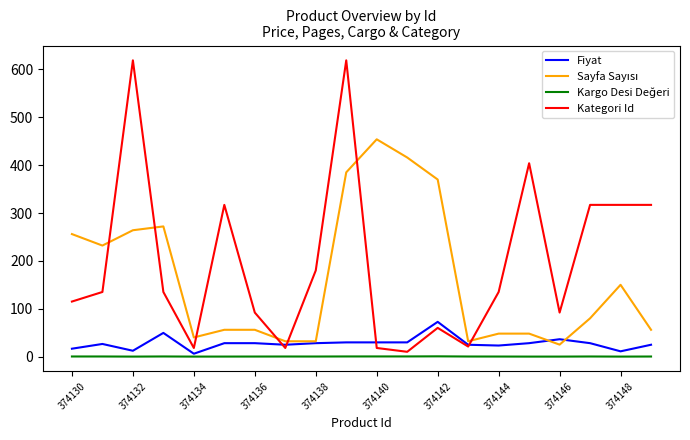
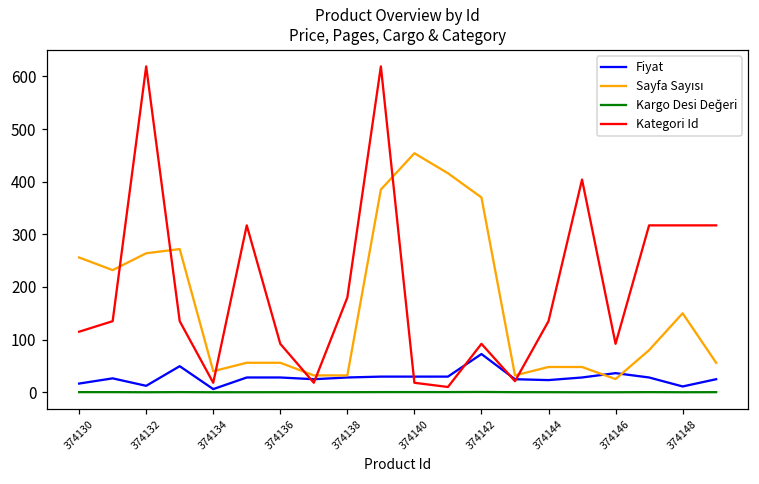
  {
    "Fiyat": {
      "374130": 20,
      "374132": 10,
      "374134": 10,
      "374136": 30,
      "374140": 30,
      "374142": 70,
      "374144": 20,
      "374146": 40,
      "374148": 10
    },
    "Sayfa Sayısı": {
      "374130": 260,
      "374132": 260,
      "374134": 40,
      "374136": 60,
      "374140": 450,
      "374142": 370,
      "374144": 50,
      "374146": 30,
      "374148": 150
    },
    "Kargo Desi Değeri": {
      "374130": 0,
      "374132": 0,
      "374134": 0,
      "374136": 0,
      "374138": 0,
      "374140": 0,
      "374142": 0,
      "374144": 0,
      "374146": 0,
      "374148": 0
    },
    "Kategori Id": {
      "374130": 120,
      "374132": 620,
      "374134": 20,
      "374136": 90,
      "374138": 180,
      "374140": 20,
-     "374142": 60,
+     "374142": 90,
      "374144": 140,
      "374146": 90,
      "374148": 320
    }
  }
